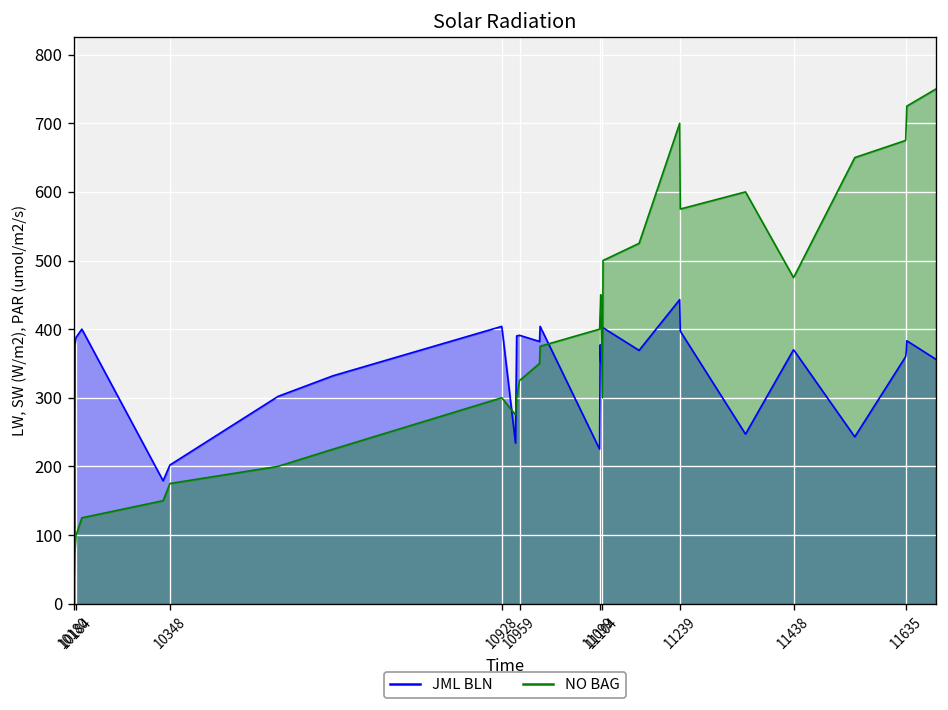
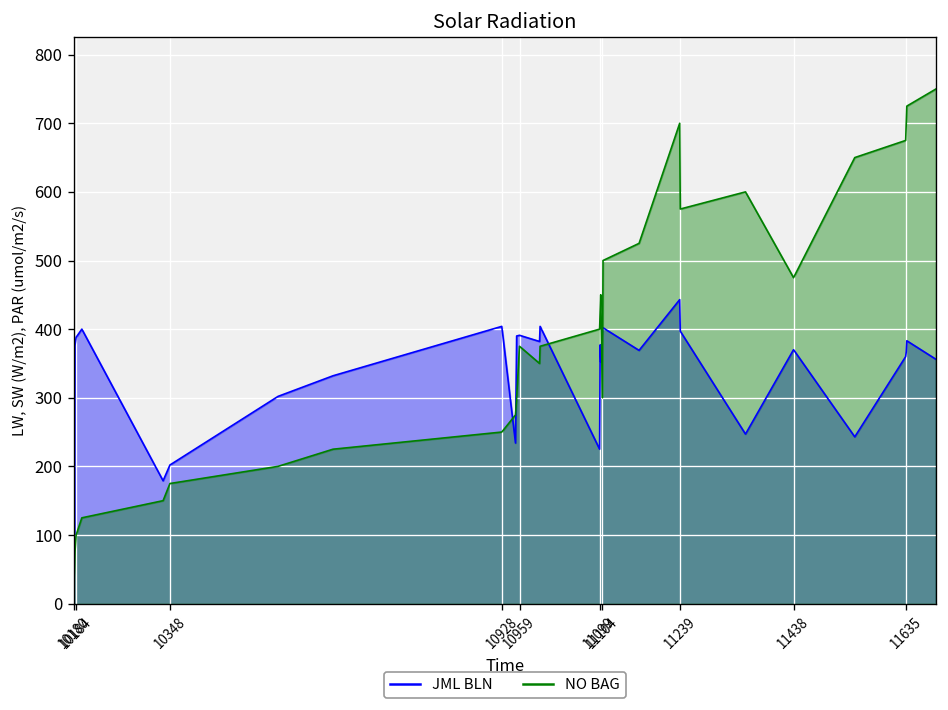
  {
    "JML BLN": {
      "10180": 390,
      "10184": 390,
      "10348": 200,
      "10928": 400,
      "10959": 390,
      "11099": 230,
      "11104": 400,
      "11239": 440,
      "11438": 370,
      "11635": 370
    },
    "NO BAG": {
      "10180": 30,
      "10348": 180,
-     "10928": 300,
-     "10959": 330,
+     "10928": 250,
+     "10959": 380,
      "11099": 400,
      "11104": 300,
      "11239": 700,
      "11438": 480,
      "11635": 700
    }
  }
